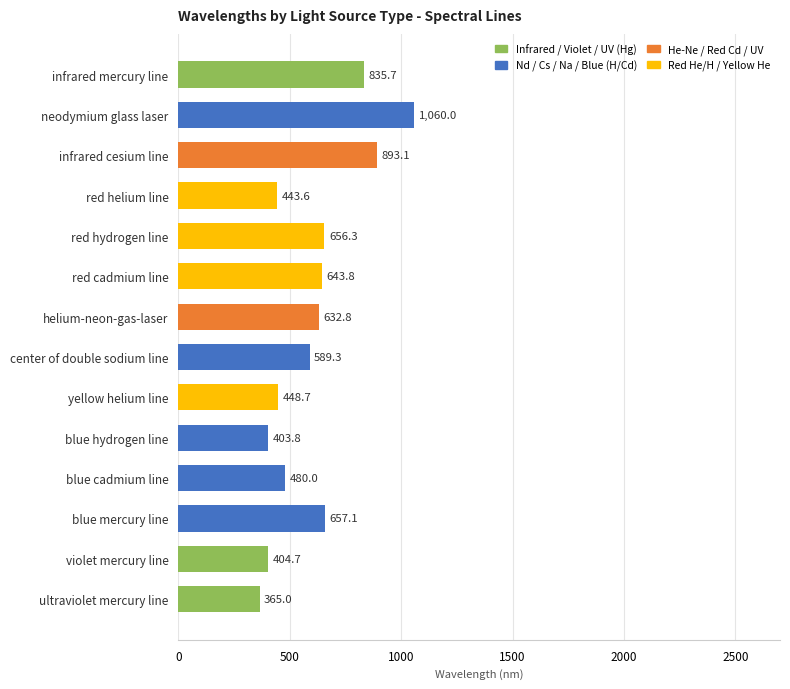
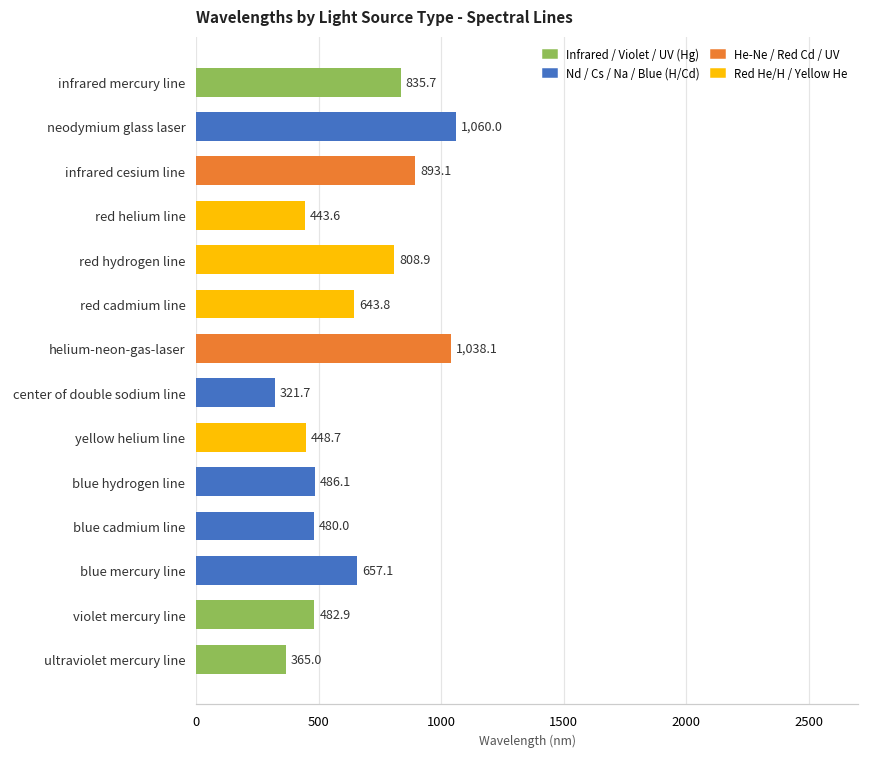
  {
    "infrared mercury line": "835.7",
    "neodymium glass laser": "1,060.0",
    "infrared cesium line": "893.1",
    "red helium line": "443.6",
-   "red hydrogen line": "656.3",
+   "red hydrogen line": "808.9",
    "red cadmium line": "643.8",
-   "helium-neon-gas-laser": "632.8",
-   "center of double sodium line": "589.3",
+   "helium-neon-gas-laser": "1,038.1",
+   "center of double sodium line": "321.7",
    "yellow helium line": "448.7",
-   "blue hydrogen line": "403.8",
+   "blue hydrogen line": "486.1",
    "blue cadmium line": "480.0",
    "blue mercury line": "657.1",
-   "violet mercury line": "404.7",
+   "violet mercury line": "482.9",
    "ultraviolet mercury line": "365.0"
  }
